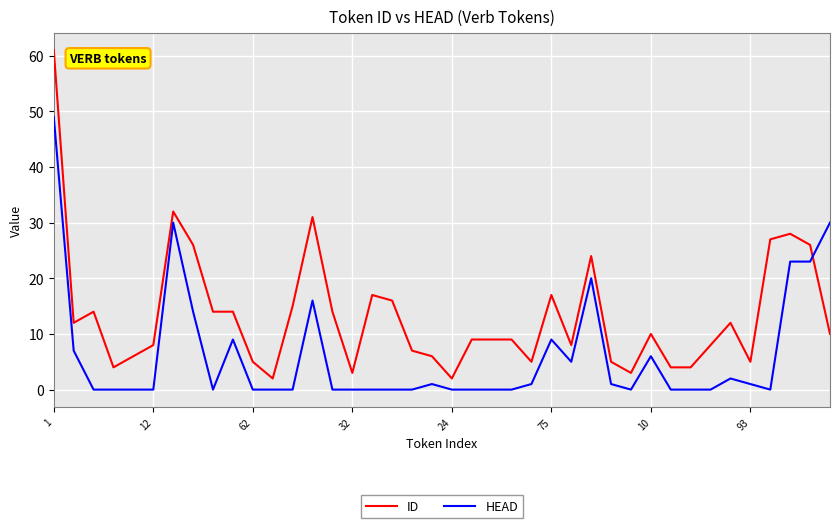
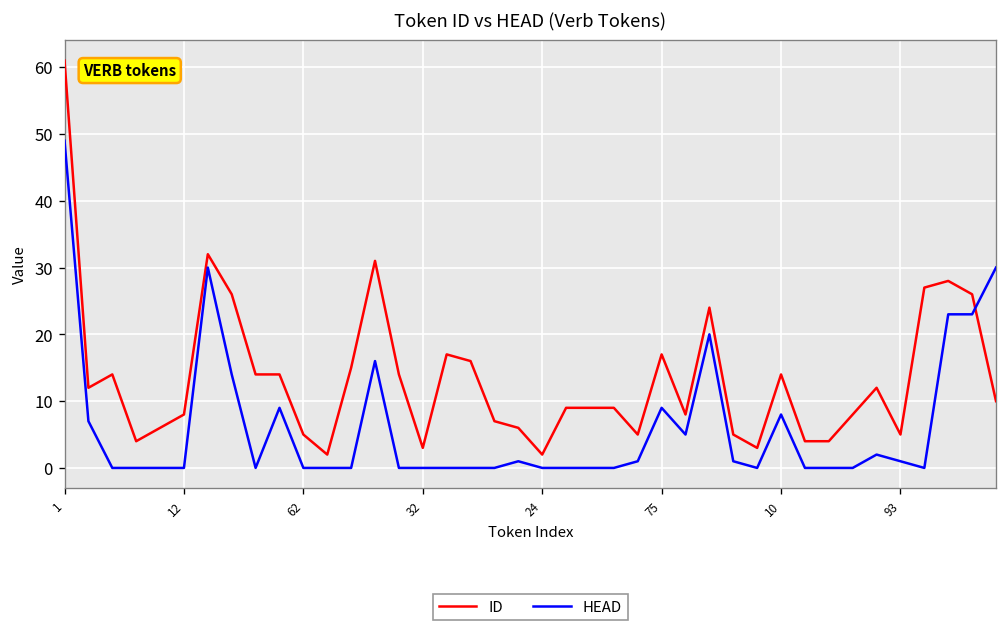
  {
    "ID": {
      "1": 61,
      "12": 8,
      "62": 5,
      "32": 3,
      "24": 2,
      "75": 17,
-     "10": 10,
+     "10": 14,
      "93": 5
    },
    "HEAD": {
      "1": 49,
      "12": 0,
      "62": 0,
      "32": 0,
      "24": 0,
      "75": 9,
-     "10": 6,
+     "10": 8,
      "93": 1
    }
  }
